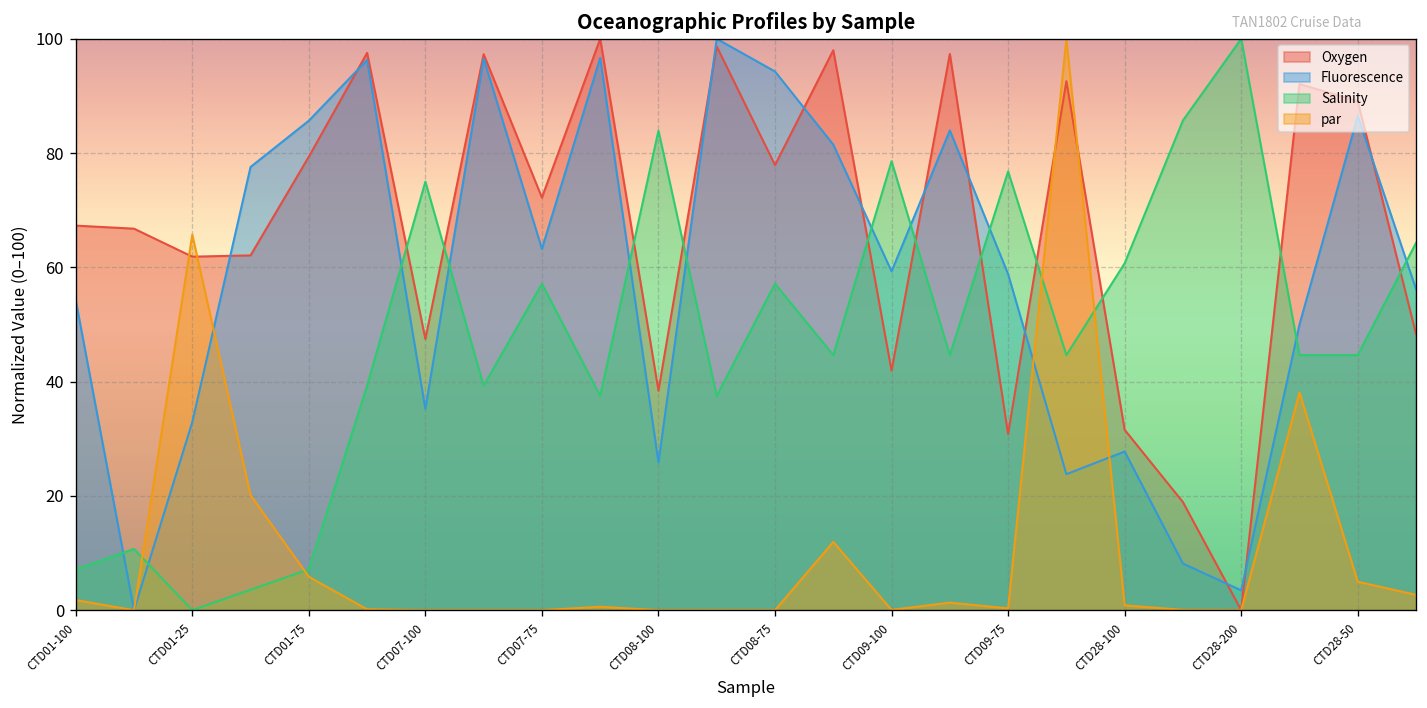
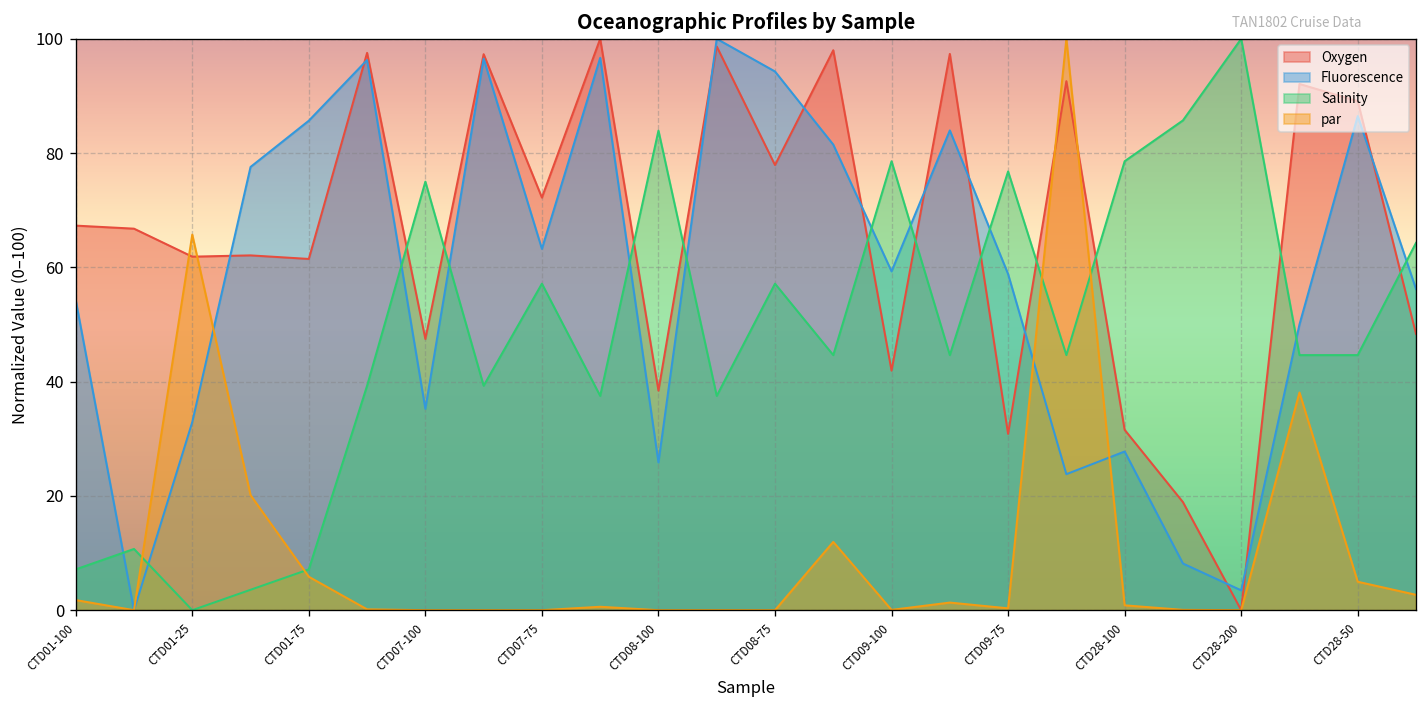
  {
    "Oxygen": {
      "CTD01-100": 67,
      "CTD01-25": 62,
-     "CTD01-75": 79,
+     "CTD01-75": 61,
      "CTD07-100": 47,
      "CTD07-75": 72,
      "CTD08-100": 38,
      "CTD08-75": 78,
      "CTD09-100": 42,
      "CTD09-75": 31,
      "CTD28-100": 32
    },
    "Fluorescence": {
      "CTD01-100": 54,
      "CTD01-25": 33,
      "CTD01-75": 86,
      "CTD07-100": 35,
      "CTD07-75": 63,
      "CTD08-100": 26,
      "CTD08-75": 94,
      "CTD09-100": 59,
      "CTD09-75": 59,
      "CTD28-100": 28,
      "CTD28-200": 3
    },
    "Salinity": {
      "CTD01-100": 7,
      "CTD01-25": 0,
      "CTD01-75": 7,
      "CTD07-100": 75,
      "CTD07-75": 57,
      "CTD08-100": 84,
      "CTD08-75": 57,
      "CTD09-100": 79,
      "CTD09-75": 77,
-     "CTD28-100": 61,
+     "CTD28-100": 79,
      "CTD28-200": 100,
      "CTD28-50": 45
    },
    "par": {
      "CTD01-100": 2,
      "CTD01-25": 66,
      "CTD01-75": 6,
      "CTD07-100": 0,
      "CTD07-75": 0,
      "CTD08-100": 0,
      "CTD08-75": 0,
      "CTD09-100": 0,
      "CTD09-75": 0,
      "CTD28-100": 1,
      "CTD28-50": 5
    }
  }
